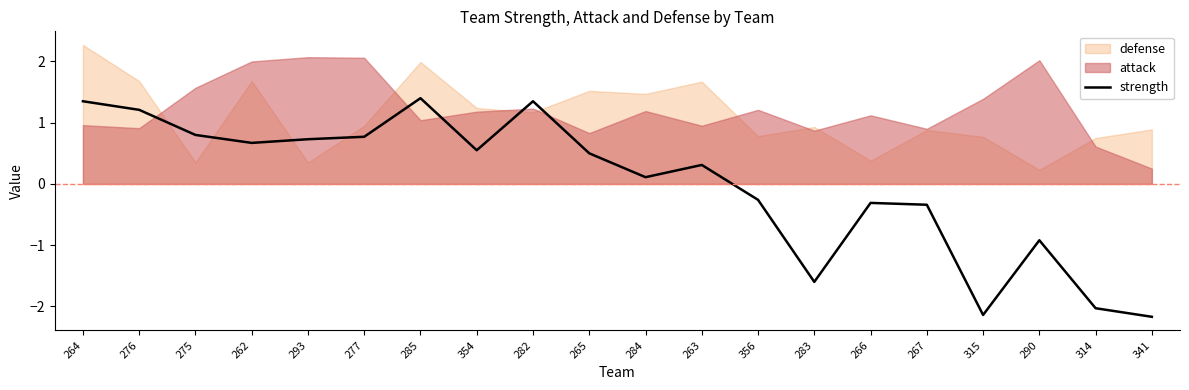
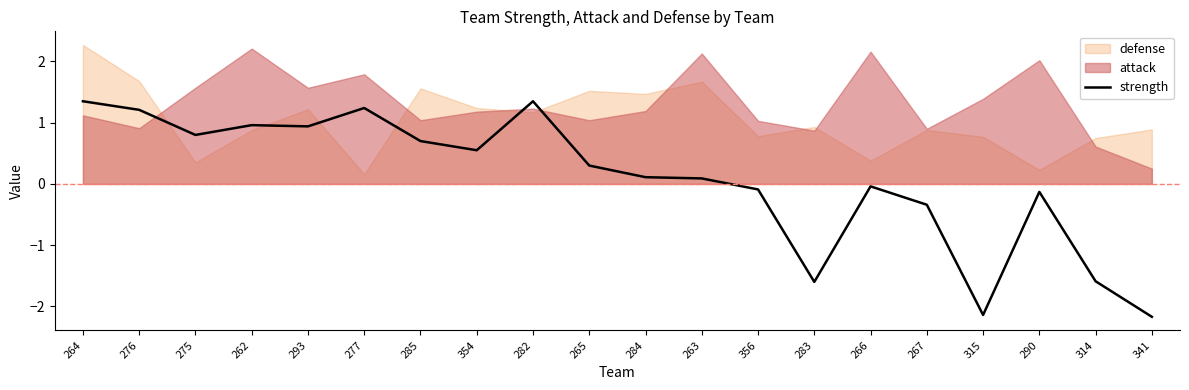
  {
    "strength": {
      "264": 1.4,
      "276": 1.2,
      "275": 0.8,
-     "262": 0.7,
-     "293": 0.7,
-     "277": 0.8,
-     "285": 1.4,
+     "262": 1.0,
+     "293": 0.9,
+     "277": 1.2,
+     "285": 0.7,
      "354": 0.6,
      "282": 1.4,
-     "265": 0.5,
+     "265": 0.3,
      "284": 0.1,
-     "263": 0.3,
-     "356": -0.3,
+     "263": 0.1,
+     "356": -0.1,
      "283": -1.6,
-     "266": -0.3,
+     "266": 0.0,
      "267": -0.3,
      "315": -2.1,
-     "290": -0.9,
-     "314": -2.0,
+     "290": -0.1,
+     "314": -1.6,
      "341": -2.2
    },
    "defense": {
      "264": 2.3,
      "276": 1.7,
      "275": 0.4,
-     "262": 1.7,
-     "293": 0.4,
-     "277": 1.0,
-     "285": 2.0,
+     "262": 0.9,
+     "293": 1.2,
+     "277": 0.2,
+     "285": 1.6,
      "354": 1.2,
      "282": 1.2,
      "265": 1.5,
      "284": 1.5,
      "263": 1.7,
      "356": 0.8,
      "283": 0.9,
      "266": 0.4,
      "315": 0.8,
      "290": 0.2,
      "314": 0.8,
      "341": 0.9
    },
    "attack": {
-     "264": 1.0,
+     "264": 1.1,
      "276": 0.9,
      "275": 1.6,
-     "262": 2.0,
-     "293": 2.1,
-     "277": 2.1,
+     "262": 2.2,
+     "293": 1.6,
+     "277": 1.8,
      "285": 1.0,
      "354": 1.2,
      "282": 1.2,
-     "265": 0.8,
+     "265": 1.0,
      "284": 1.2,
-     "263": 1.0,
-     "356": 1.2,
+     "263": 2.1,
+     "356": 1.0,
      "283": 0.9,
-     "266": 1.1,
+     "266": 2.2,
      "315": 1.4,
      "290": 2.0,
      "314": 0.6,
      "341": 0.3
    }
  }
